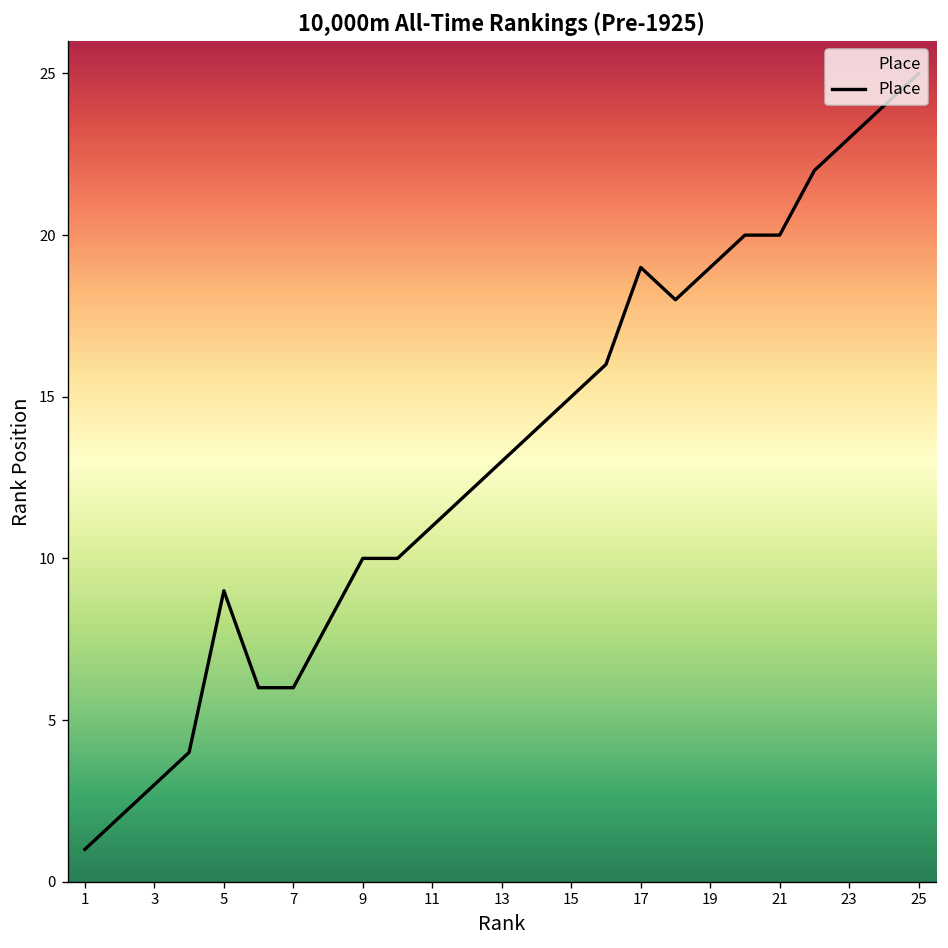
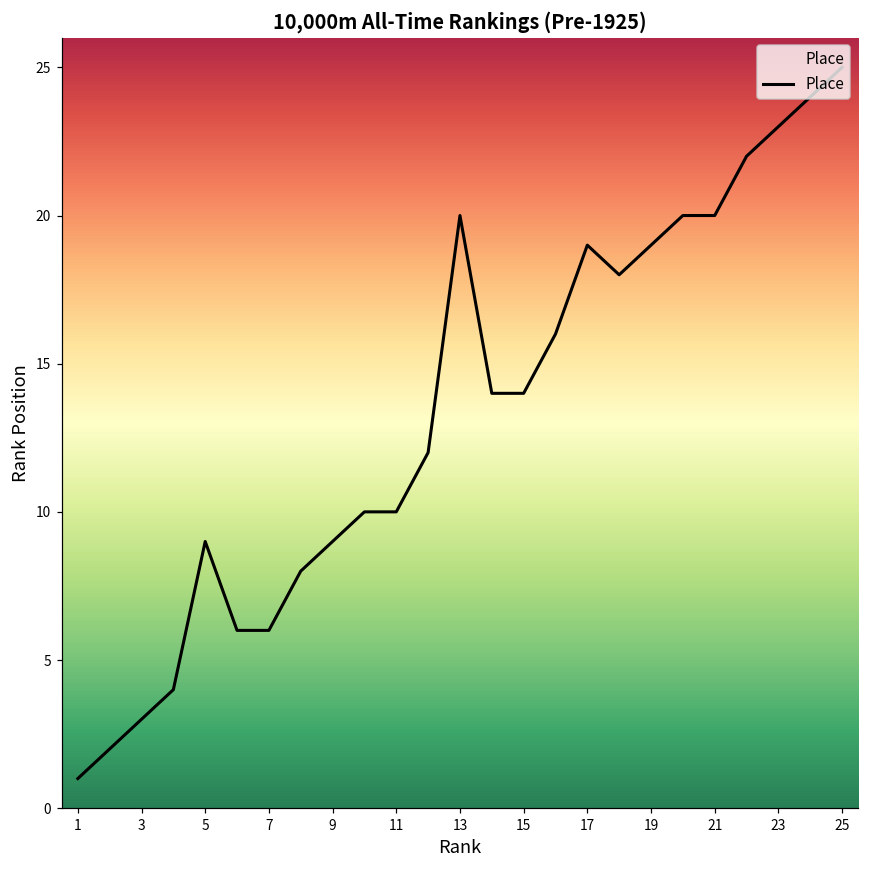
  {
    "1": 1,
    "3": 3,
    "5": 9,
    "7": 6,
-   "9": 10,
-   "11": 11,
-   "13": 13,
-   "15": 15,
+   "9": 9,
+   "11": 10,
+   "13": 20,
+   "15": 14,
    "17": 19,
    "19": 19,
    "21": 20,
    "23": 23
  }
